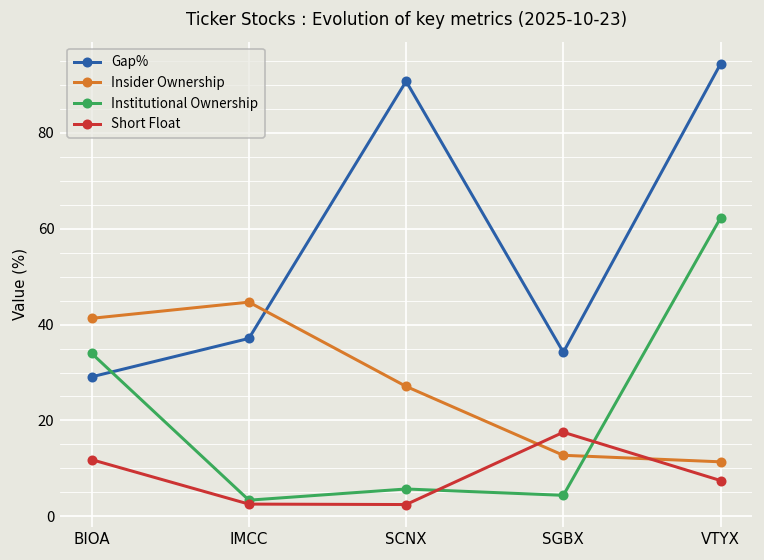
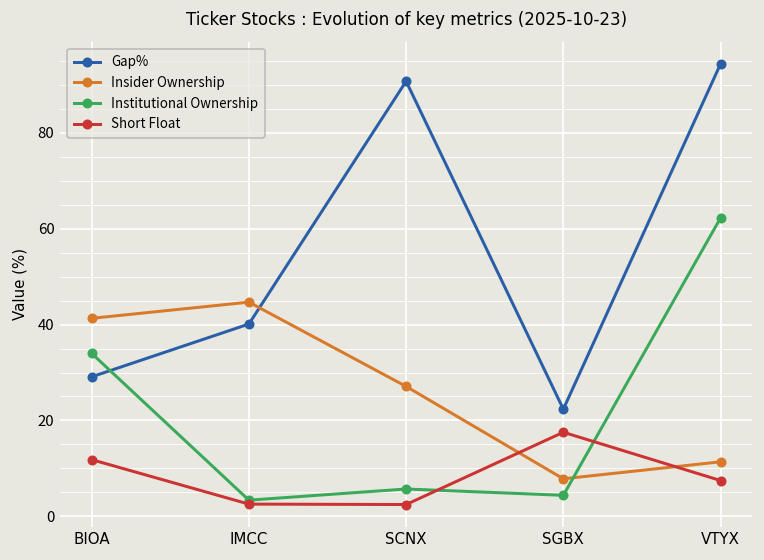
  {
    "Gap%": {
      "BIOA": 29,
-     "IMCC": 37,
+     "IMCC": 40,
      "SCNX": 91,
-     "SGBX": 34,
+     "SGBX": 22,
      "VTYX": 94
    },
    "Insider Ownership": {
      "BIOA": 41,
      "IMCC": 45,
      "SCNX": 27,
-     "SGBX": 13,
+     "SGBX": 8,
      "VTYX": 11
    },
    "Institutional Ownership": {
      "BIOA": 34,
      "IMCC": 3,
      "SCNX": 6,
      "SGBX": 4,
      "VTYX": 62
    },
    "Short Float": {
      "BIOA": 12,
      "IMCC": 3,
      "SCNX": 2,
      "SGBX": 18,
      "VTYX": 7
    }
  }
